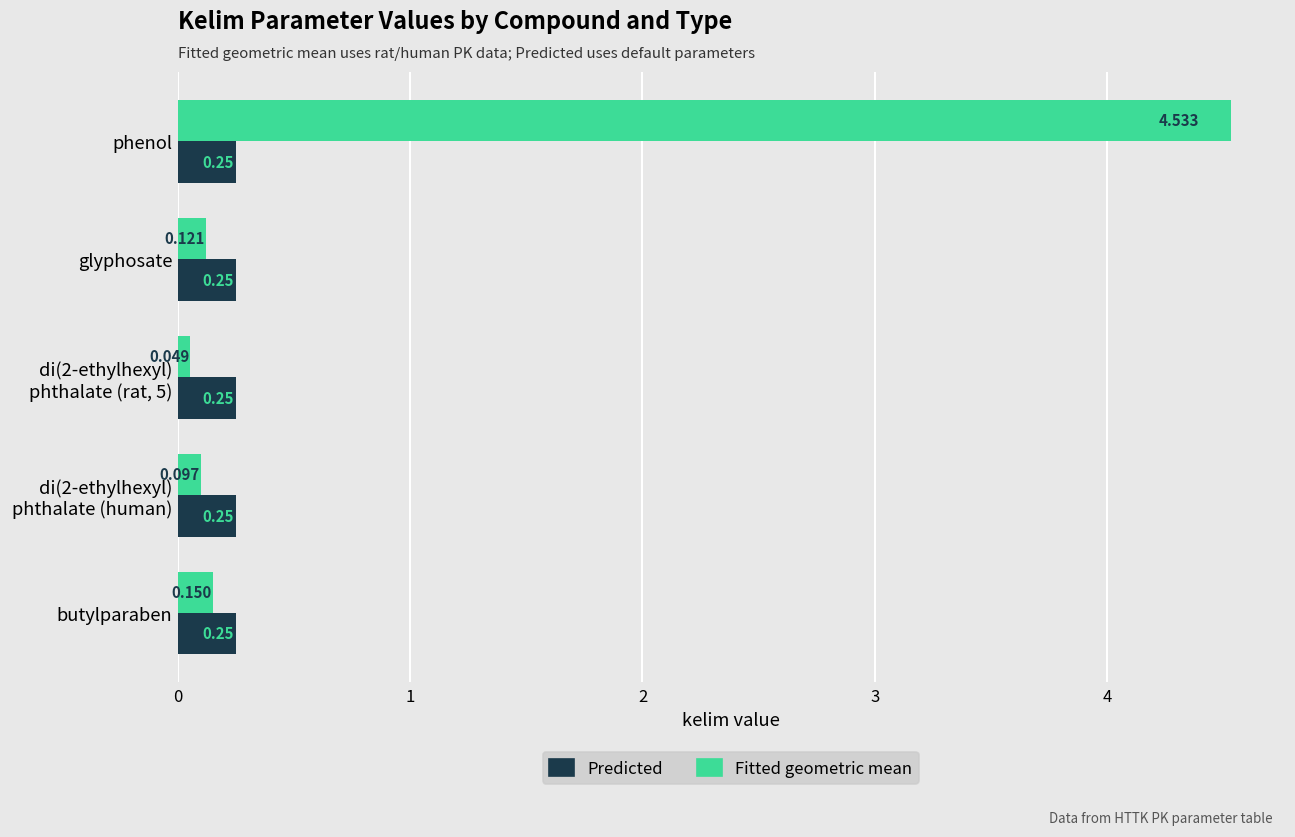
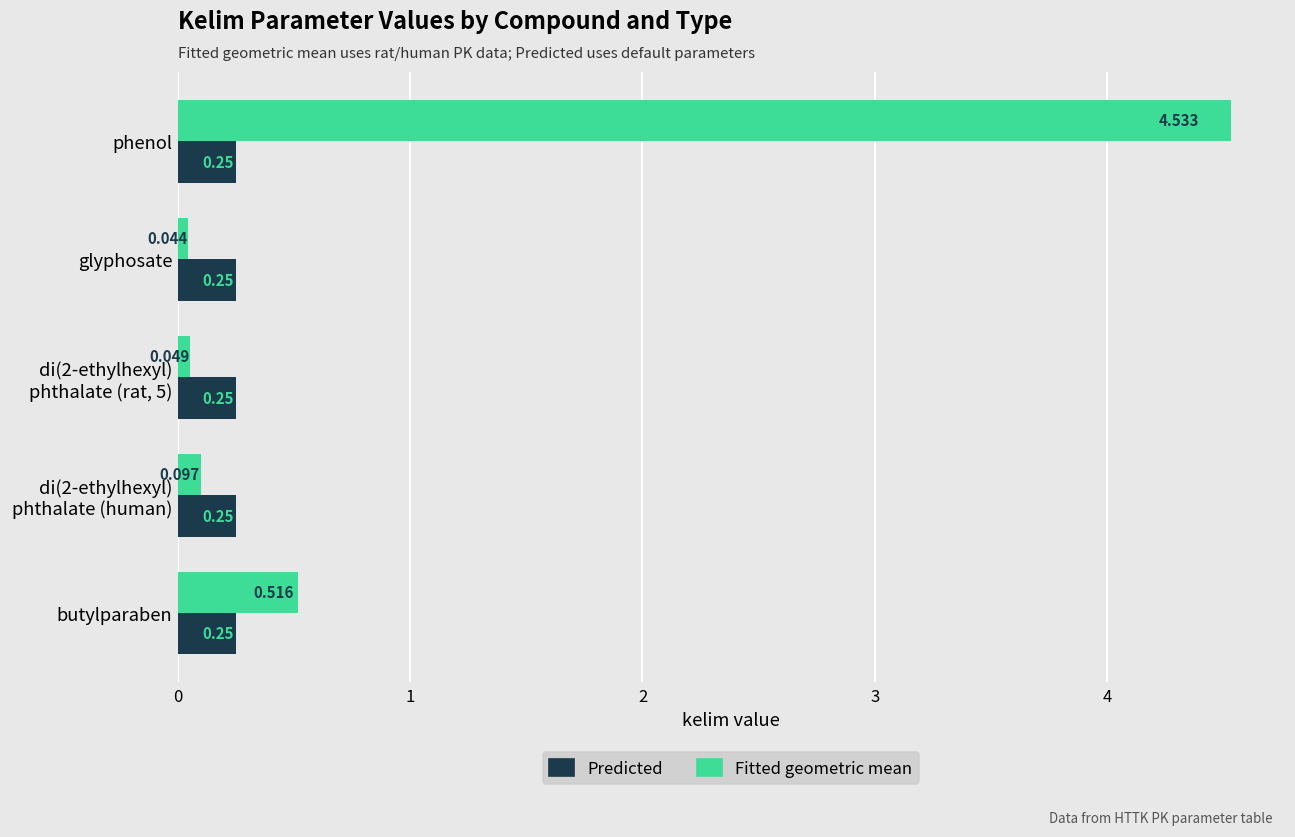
  {
    "Fitted geometric mean": {
      "phenol": 4.533,
-     "glyphosate": 0.121,
+     "glyphosate": 0.044,
      "di(2-ethylhexyl) phthalate (rat, 5)": 0.049,
      "di(2-ethylhexyl) phthalate (human)": 0.097,
-     "butylparaben": 0.150
+     "butylparaben": 0.516
    },
    "Predicted": {
      "phenol": 0.25,
      "glyphosate": 0.25,
      "di(2-ethylhexyl) phthalate (rat, 5)": 0.25,
      "di(2-ethylhexyl) phthalate (human)": 0.25,
      "butylparaben": 0.25
    }
  }
